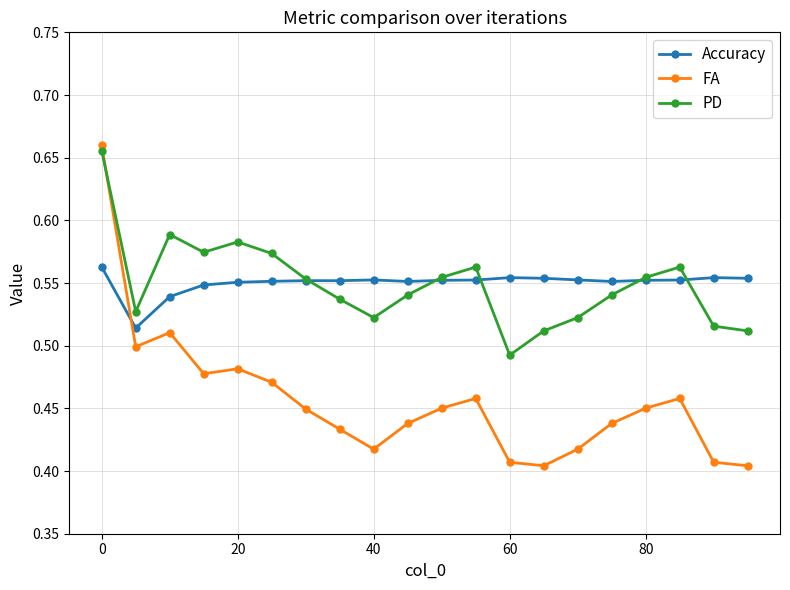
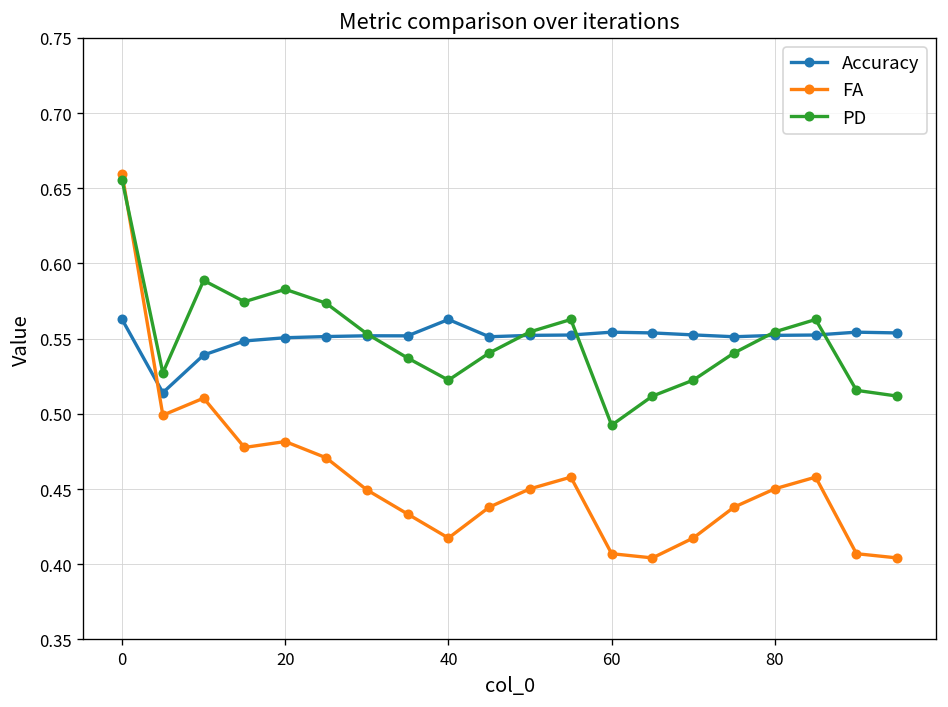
  {
    "Accuracy": {
      "0": 0.563,
      "20": 0.551,
-     "40": 0.552,
+     "40": 0.563,
      "60": 0.554,
      "80": 0.552
    },
    "FA": {
      "0": 0.660,
      "20": 0.482,
      "40": 0.417,
      "60": 0.407,
      "80": 0.450
    },
    "PD": {
      "0": 0.656,
      "20": 0.583,
      "40": 0.522,
      "60": 0.492,
      "80": 0.555
    }
  }
